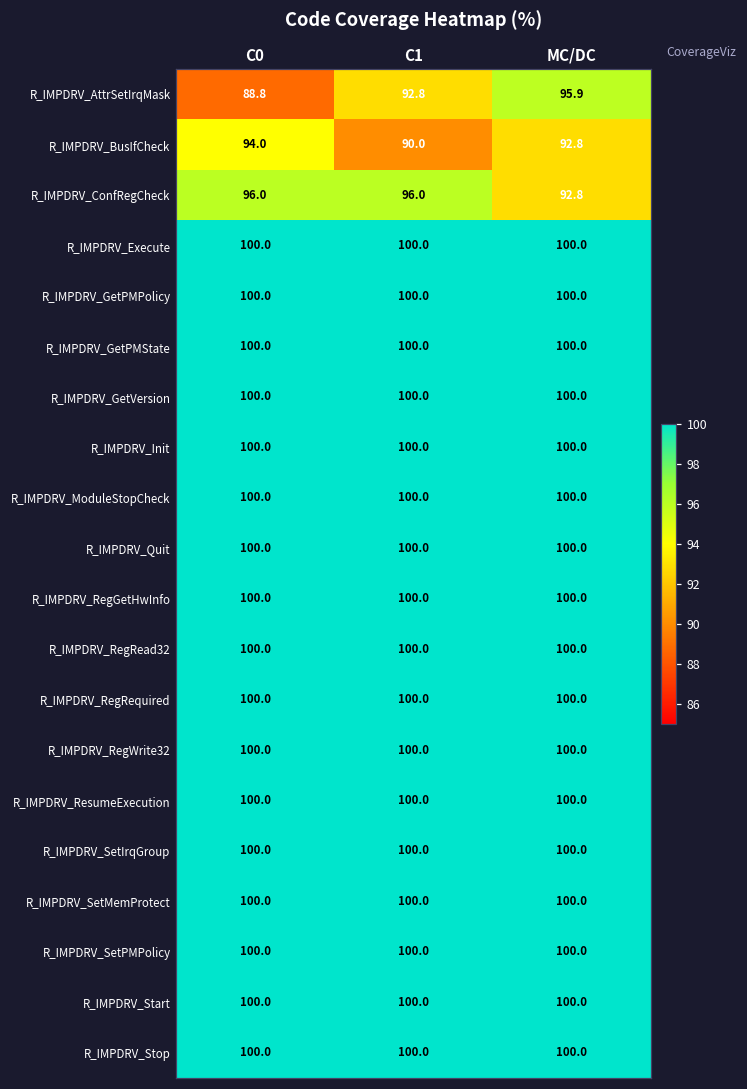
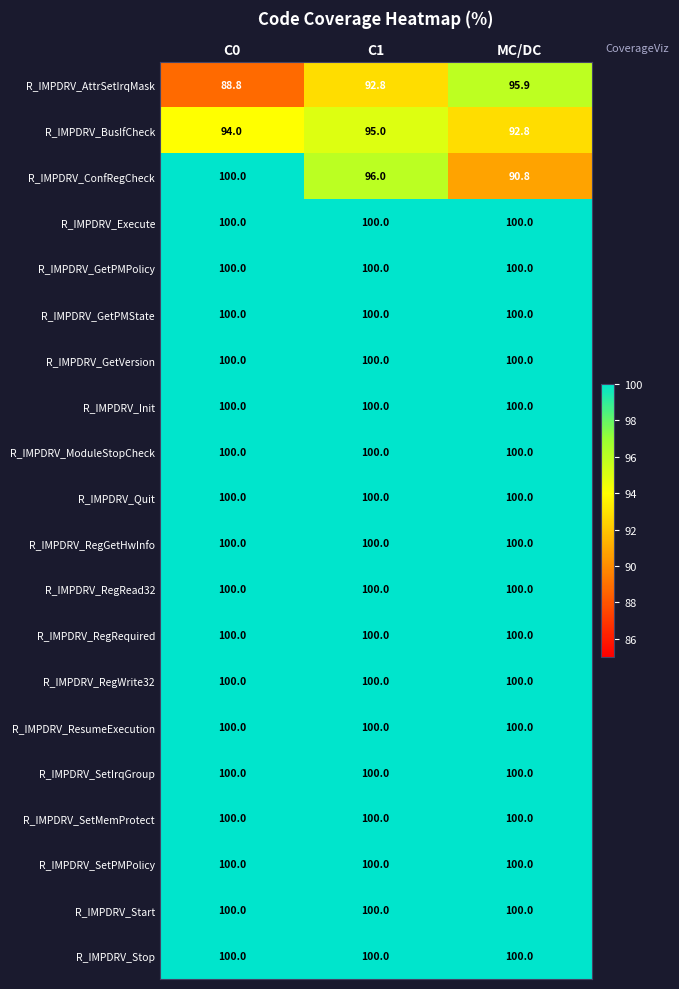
  {
    "R_IMPDRV_AttrSetIrqMask": {
      "C0": 88.8,
      "C1": 92.8,
      "MC/DC": 95.9
    },
    "R_IMPDRV_BusIfCheck": {
      "C0": 94.0,
-     "C1": 90.0,
+     "C1": 95.0,
      "MC/DC": 92.8
    },
    "R_IMPDRV_ConfRegCheck": {
-     "C0": 96.0,
+     "C0": 100.0,
      "C1": 96.0,
-     "MC/DC": 92.8
+     "MC/DC": 90.8
    },
    "R_IMPDRV_Execute": {
      "C0": 100.0,
      "C1": 100.0,
      "MC/DC": 100.0
    },
    "R_IMPDRV_GetPMPolicy": {
      "C0": 100.0,
      "C1": 100.0,
      "MC/DC": 100.0
    },
    "R_IMPDRV_GetPMState": {
      "C0": 100.0,
      "C1": 100.0,
      "MC/DC": 100.0
    },
    "R_IMPDRV_GetVersion": {
      "C0": 100.0,
      "C1": 100.0,
      "MC/DC": 100.0
    },
    "R_IMPDRV_Init": {
      "C0": 100.0,
      "C1": 100.0,
      "MC/DC": 100.0
    },
    "R_IMPDRV_ModuleStopCheck": {
      "C0": 100.0,
      "C1": 100.0,
      "MC/DC": 100.0
    },
    "R_IMPDRV_Quit": {
      "C0": 100.0,
      "C1": 100.0,
      "MC/DC": 100.0
    },
    "R_IMPDRV_RegGetHwInfo": {
      "C0": 100.0,
      "C1": 100.0,
      "MC/DC": 100.0
    },
    "R_IMPDRV_RegRead32": {
      "C0": 100.0,
      "C1": 100.0,
      "MC/DC": 100.0
    },
    "R_IMPDRV_RegRequired": {
      "C0": 100.0,
      "C1": 100.0,
      "MC/DC": 100.0
    },
    "R_IMPDRV_RegWrite32": {
      "C0": 100.0,
      "C1": 100.0,
      "MC/DC": 100.0
    },
    "R_IMPDRV_ResumeExecution": {
      "C0": 100.0,
      "C1": 100.0,
      "MC/DC": 100.0
    },
    "R_IMPDRV_SetIrqGroup": {
      "C0": 100.0,
      "C1": 100.0,
      "MC/DC": 100.0
    },
    "R_IMPDRV_SetMemProtect": {
      "C0": 100.0,
      "C1": 100.0,
      "MC/DC": 100.0
    },
    "R_IMPDRV_SetPMPolicy": {
      "C0": 100.0,
      "C1": 100.0,
      "MC/DC": 100.0
    },
    "R_IMPDRV_Start": {
      "C0": 100.0,
      "C1": 100.0,
      "MC/DC": 100.0
    },
    "R_IMPDRV_Stop": {
      "C0": 100.0,
      "C1": 100.0,
      "MC/DC": 100.0
    }
  }
